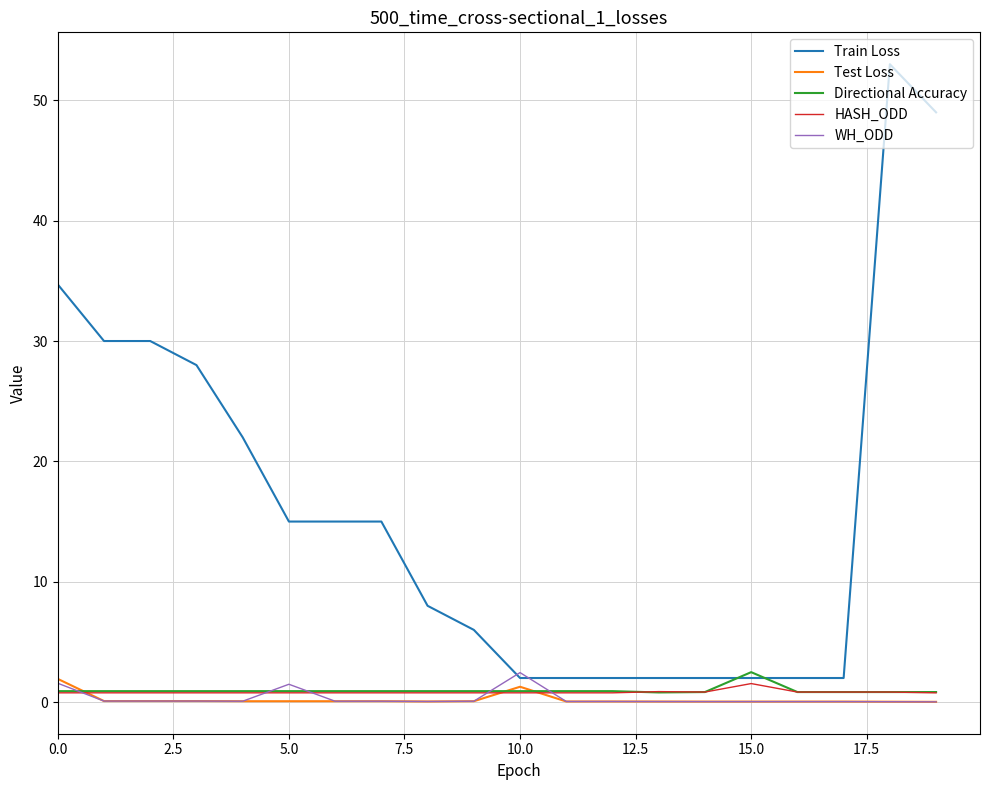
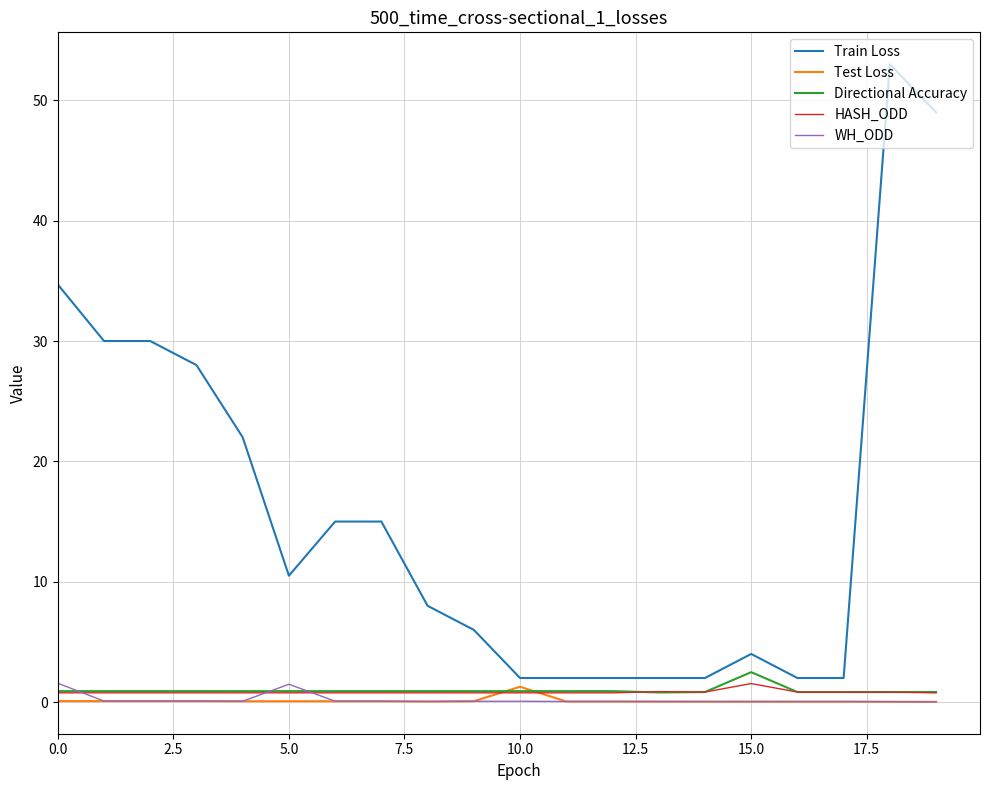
  {
    "Train Loss": {
      "0.0": 34.7,
-     "5.0": 15.0,
+     "5.0": 10.5,
      "10.0": 2.0,
-     "15.0": 2
+     "15.0": 4
    },
    "Test Loss": {
-     "0.0": 1.9,
+     "0.0": 0.1,
      "5.0": 0.1,
      "10.0": 1.3
    },
    "Directional Accuracy": {
      "15.0": 2.5
    },
    "HASH_ODD": {
      "15.0": 1.5
    },
    "WH_ODD": {
      "0.0": 1.6,
      "5.0": 1.5,
-     "10.0": 2.4
+     "10.0": 0.1
    }
  }
